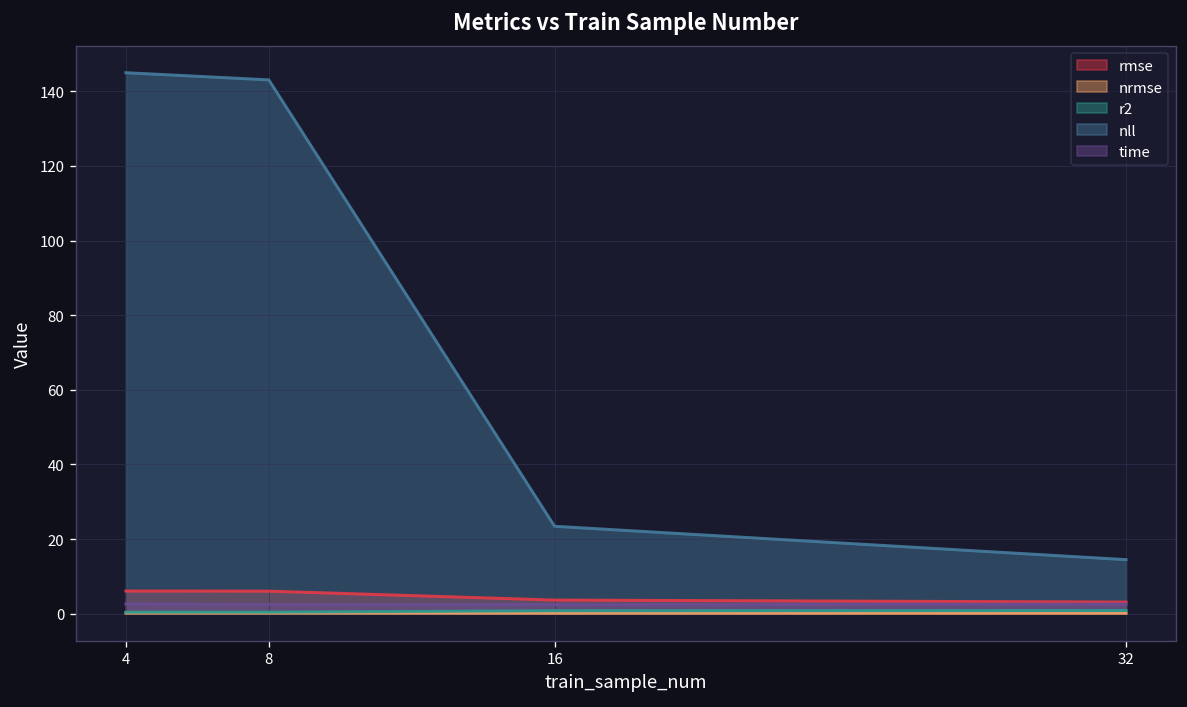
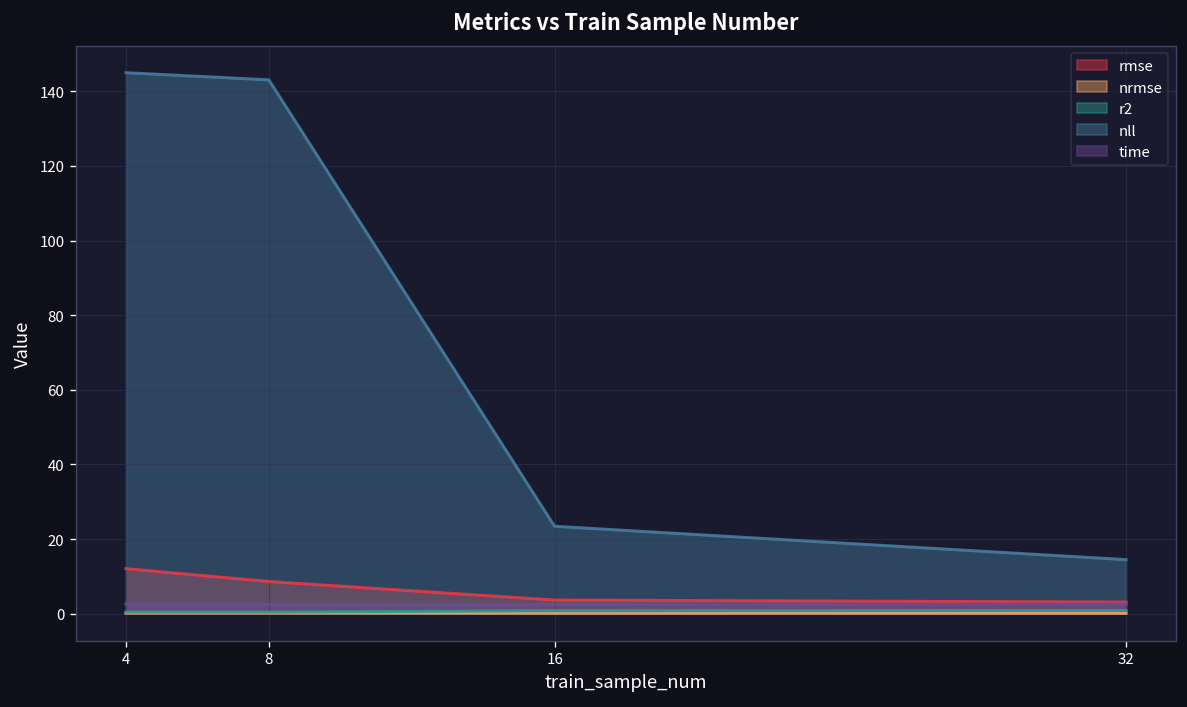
  {
    "rmse": {
-     "4": 6,
-     "8": 6,
+     "4": 12,
+     "8": 9,
      "16": 4
    }
  }
